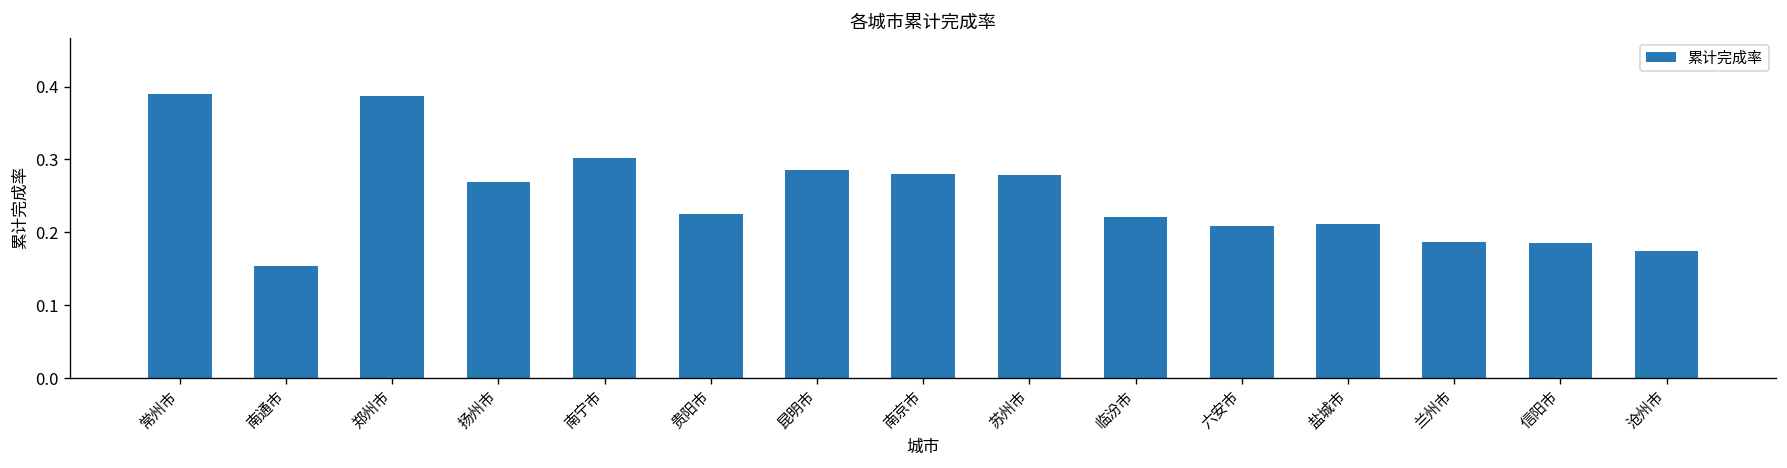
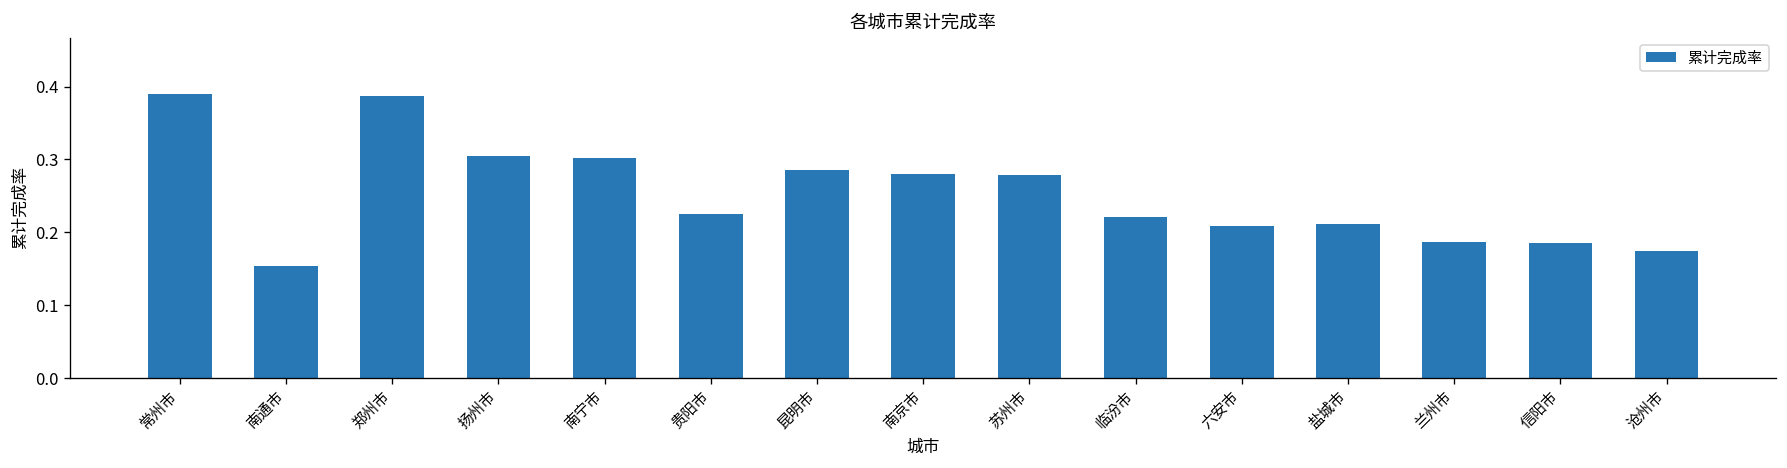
  {
    "常州市": 0.39,
    "南通市": 0.15,
    "郑州市": 0.39,
-   "扬州市": 0.27,
+   "扬州市": 0.30,
    "南宁市": 0.30,
    "贵阳市": 0.23,
    "昆明市": 0.29,
    "南京市": 0.28,
    "苏州市": 0.28,
    "临汾市": 0.22,
    "六安市": 0.21,
    "盐城市": 0.21,
    "兰州市": 0.19,
    "信阳市": 0.18,
    "沧州市": 0.17
  }
